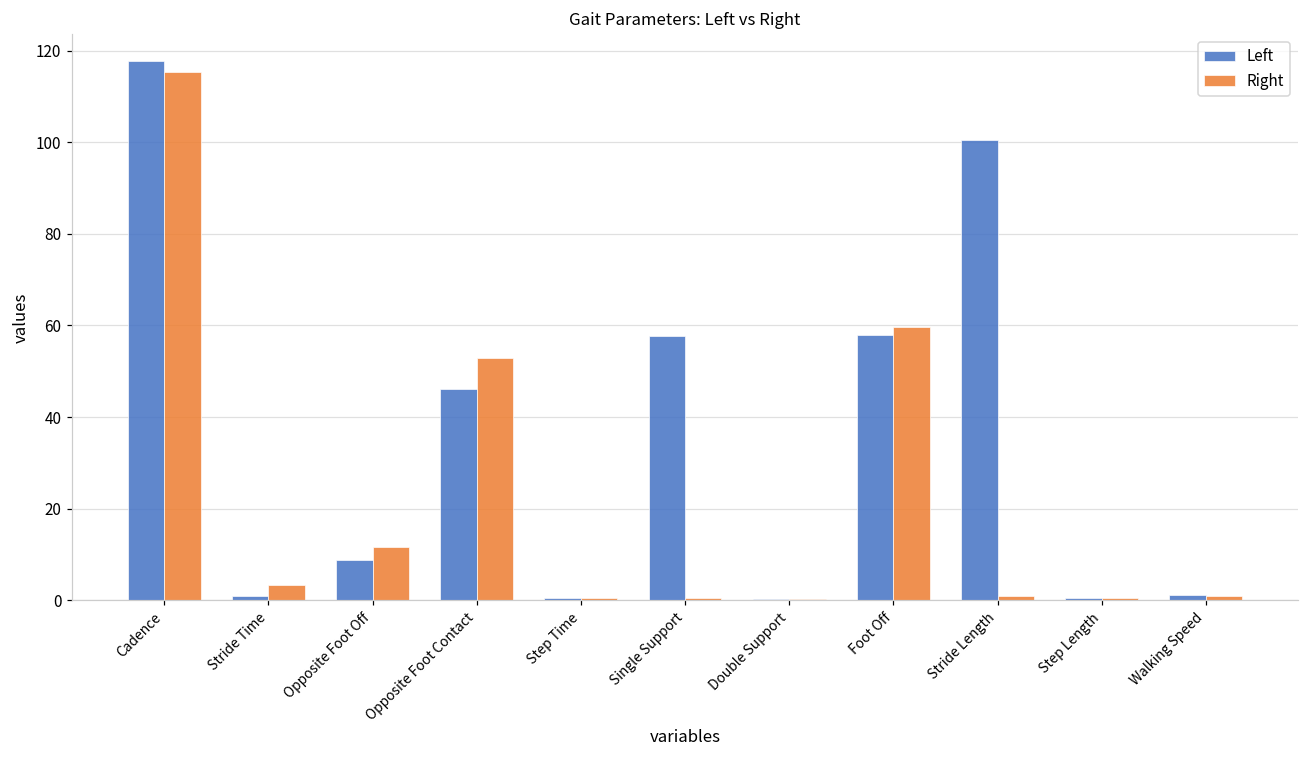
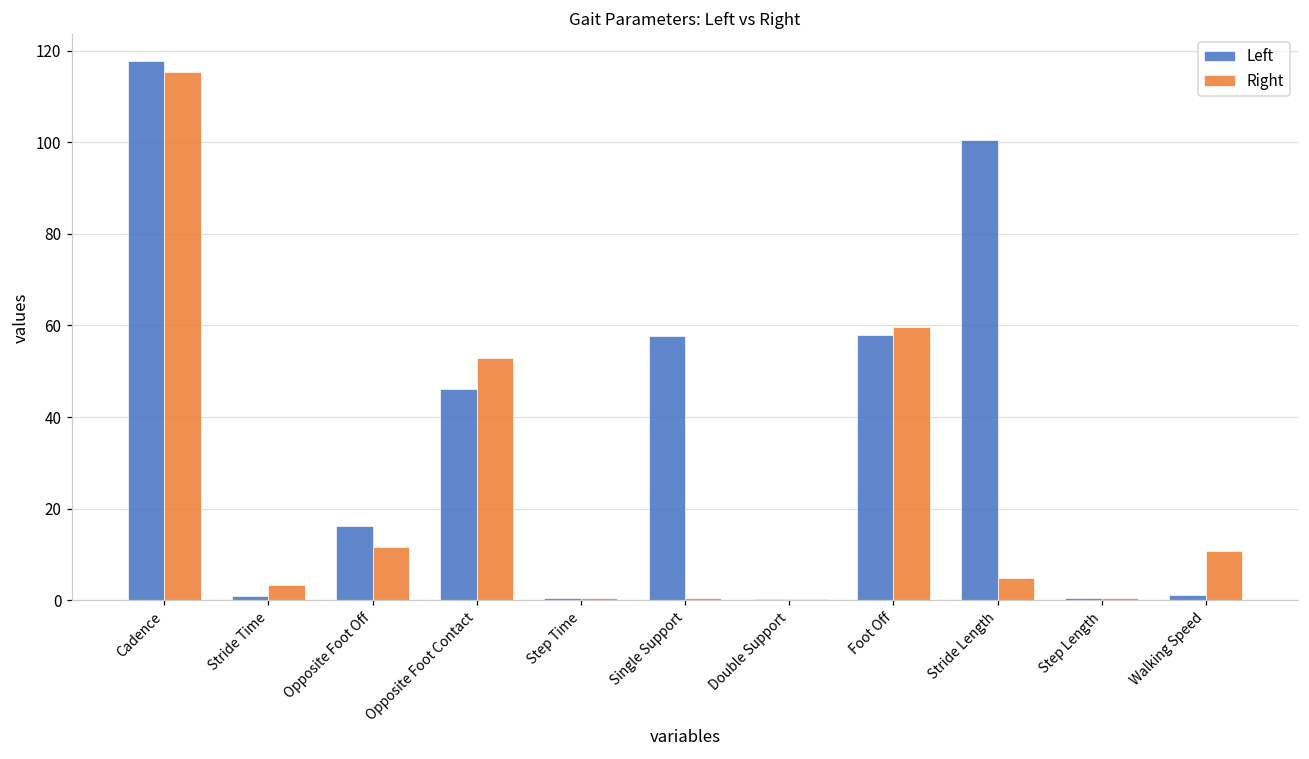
  {
    "Left": {
      "Cadence": 118,
      "Stride Time": 1,
-     "Opposite Foot Off": 9,
+     "Opposite Foot Off": 16,
      "Opposite Foot Contact": 46,
      "Single Support": 58,
      "Foot Off": 58,
      "Stride Length": 101,
      "Walking Speed": 1
    },
    "Right": {
      "Cadence": 115,
      "Stride Time": 3,
      "Opposite Foot Off": 12,
      "Opposite Foot Contact": 53,
      "Foot Off": 60,
-     "Stride Length": 1,
-     "Walking Speed": 1
+     "Stride Length": 5,
+     "Walking Speed": 11
    }
  }
